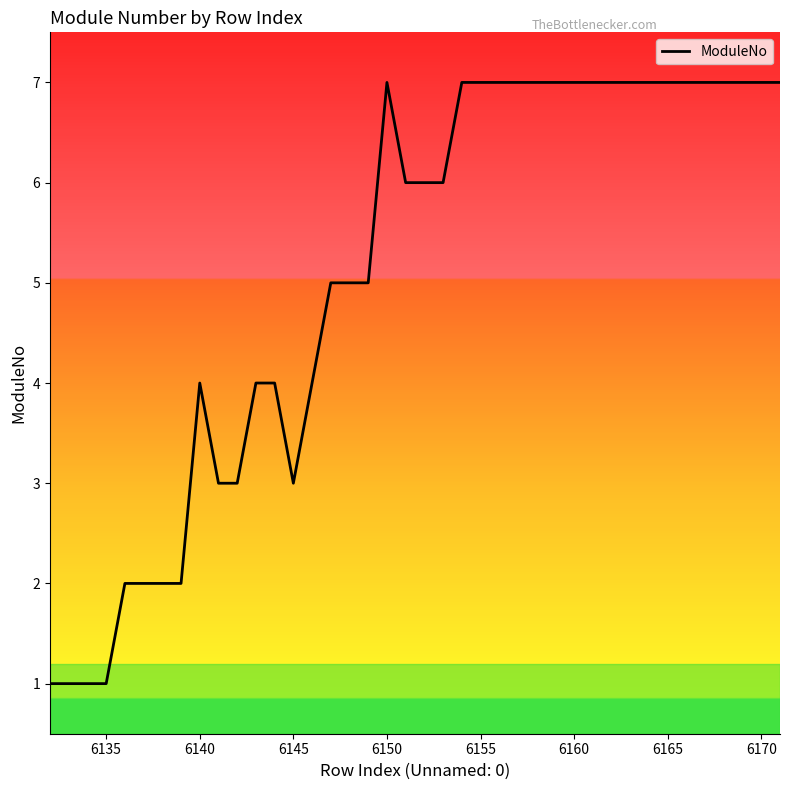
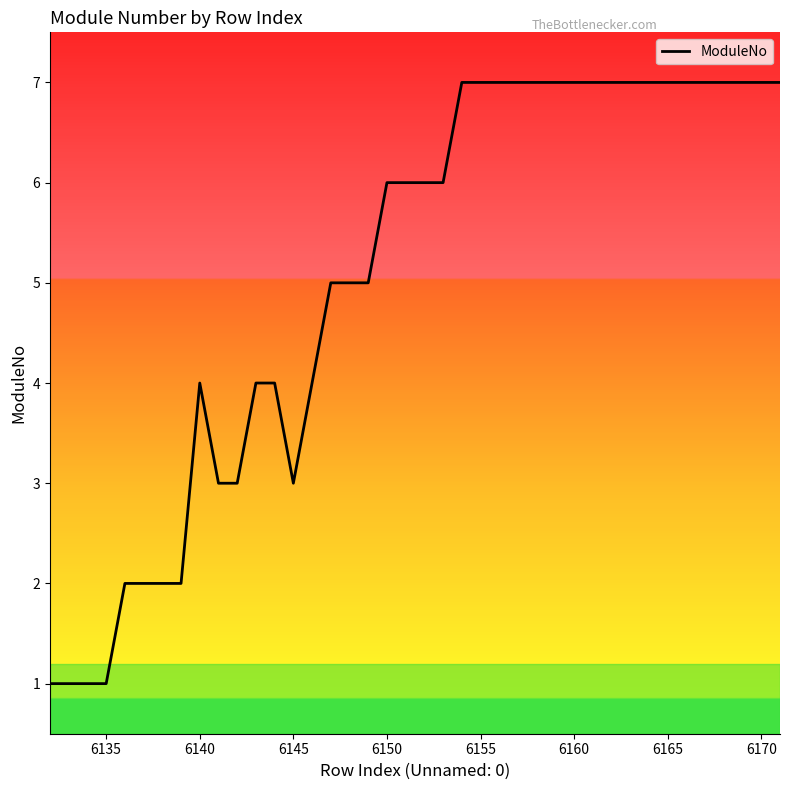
  {
    "6140": 4,
    "6145": 3,
-   "6150": 7,
+   "6150": 6,
    "6155": 7,
    "6160": 7,
    "6165": 7,
    "6170": 7
  }
